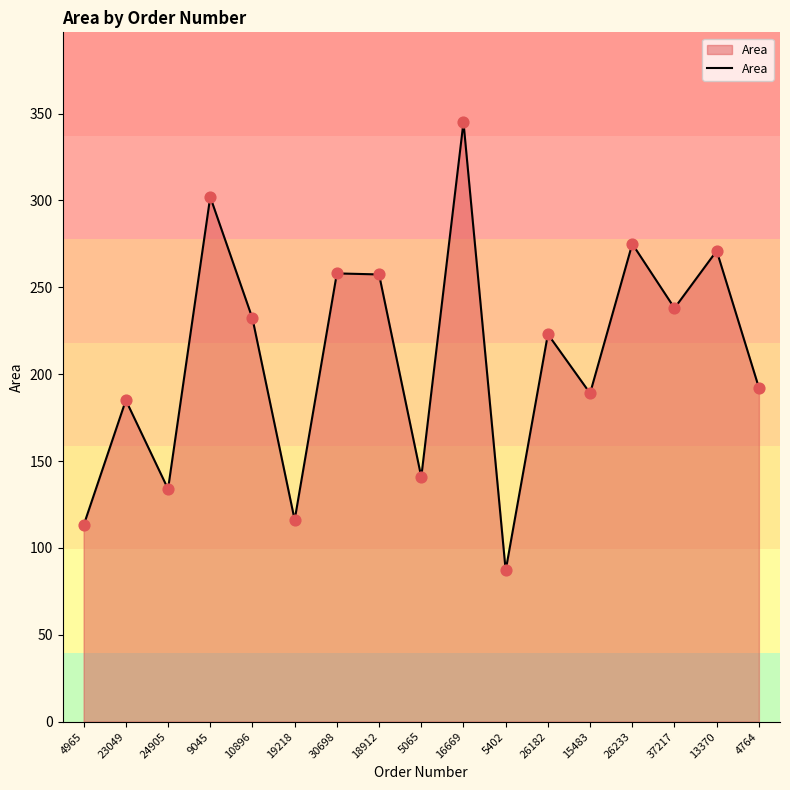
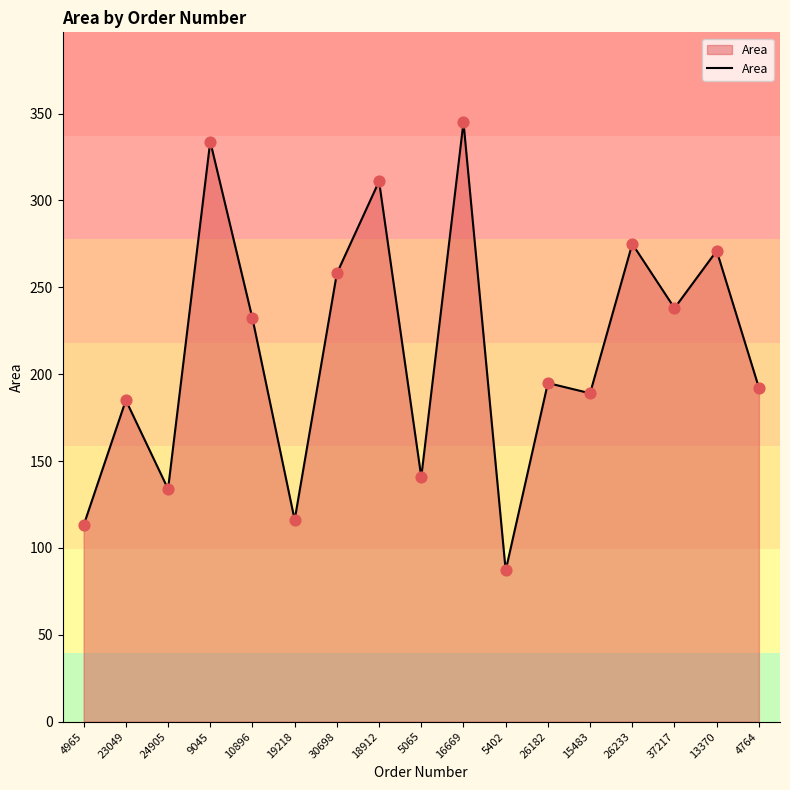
  {
    "4965": 113,
    "23049": 185,
    "24905": 134,
-   "9045": 302,
+   "9045": 334,
    "10896": 232,
    "19218": 116,
    "30698": 258,
-   "18912": 257,
+   "18912": 311,
    "5065": 141,
    "16669": 345,
    "5402": 87,
-   "26182": 223,
+   "26182": 195,
    "15483": 189,
    "26233": 275,
    "37217": 238,
    "13370": 271,
    "4764": 192
  }
